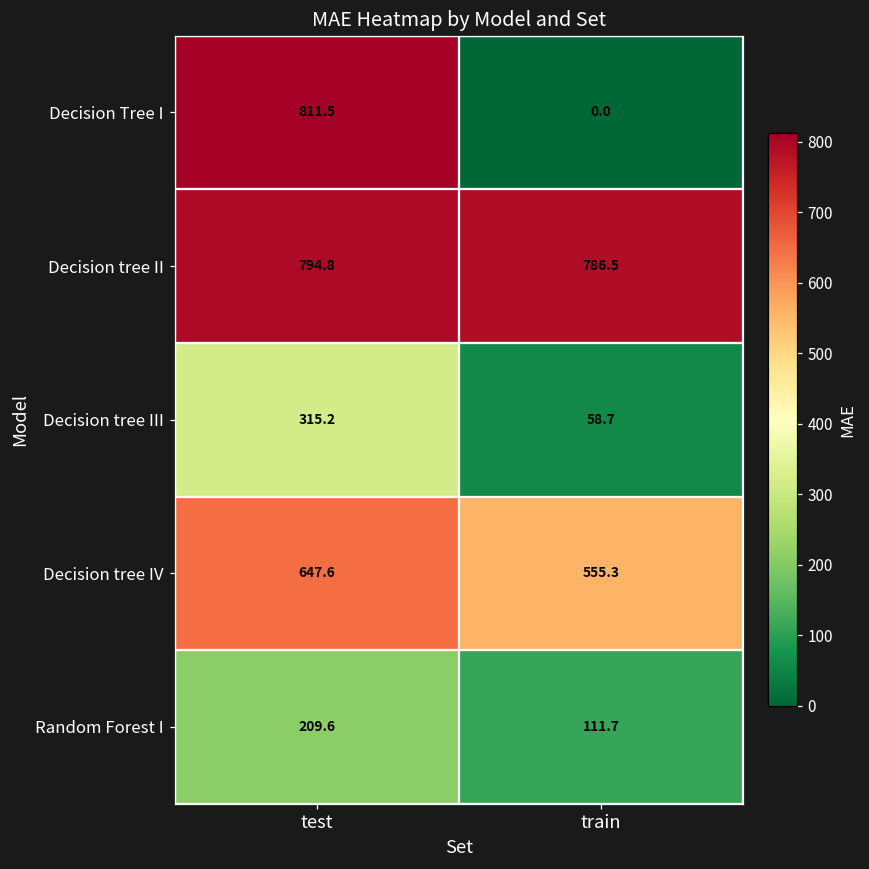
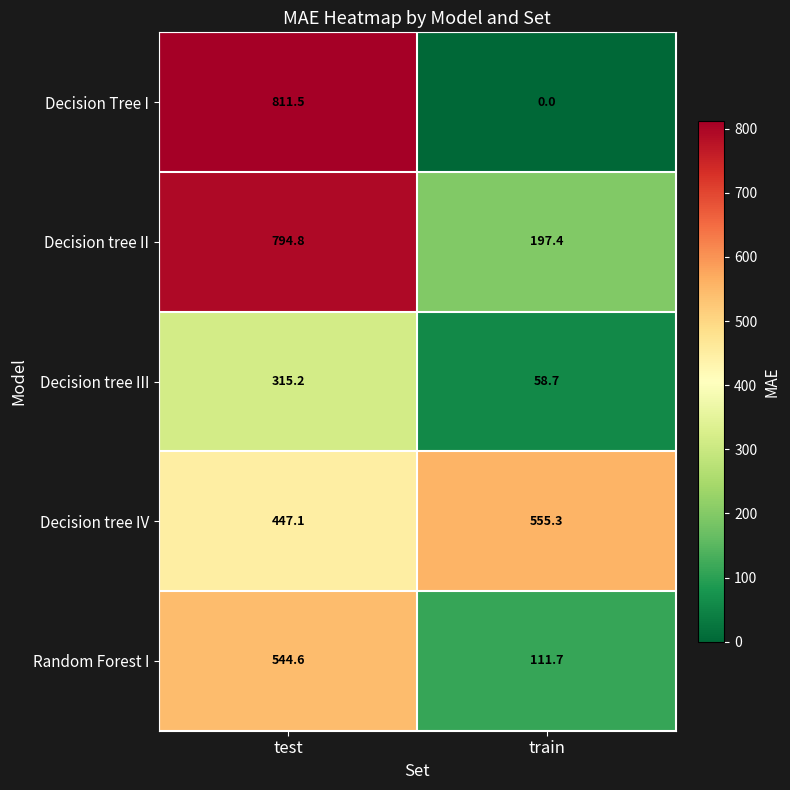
  {
    "Decision Tree I": {
      "test": 811.5,
      "train": 0.0
    },
    "Decision tree II": {
      "test": 794.8,
-     "train": 786.5
+     "train": 197.4
    },
    "Decision tree III": {
      "test": 315.2,
      "train": 58.7
    },
    "Decision tree IV": {
-     "test": 647.6,
+     "test": 447.1,
      "train": 555.3
    },
    "Random Forest I": {
-     "test": 209.6,
+     "test": 544.6,
      "train": 111.7
    }
  }
